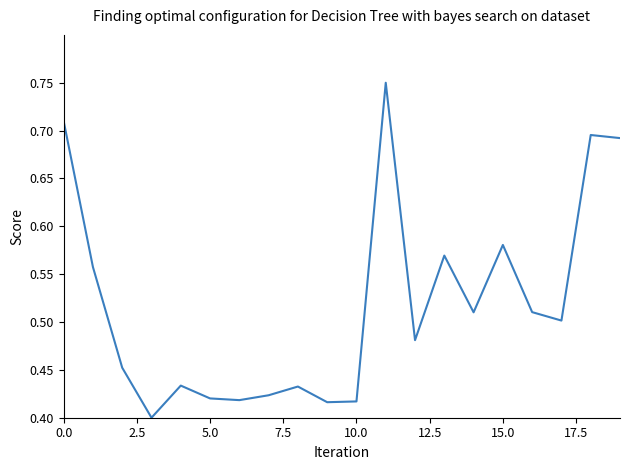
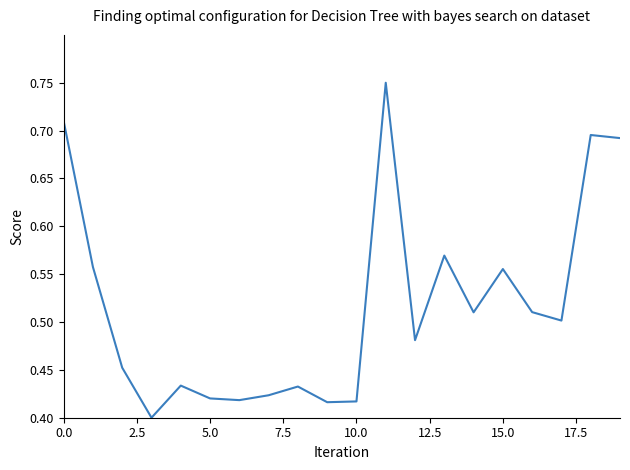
  {
    "0.0": 0.71,
    "5.0": 0.42,
    "10.0": 0.42,
-   "15.0": 0.58
+   "15.0": 0.56
  }
